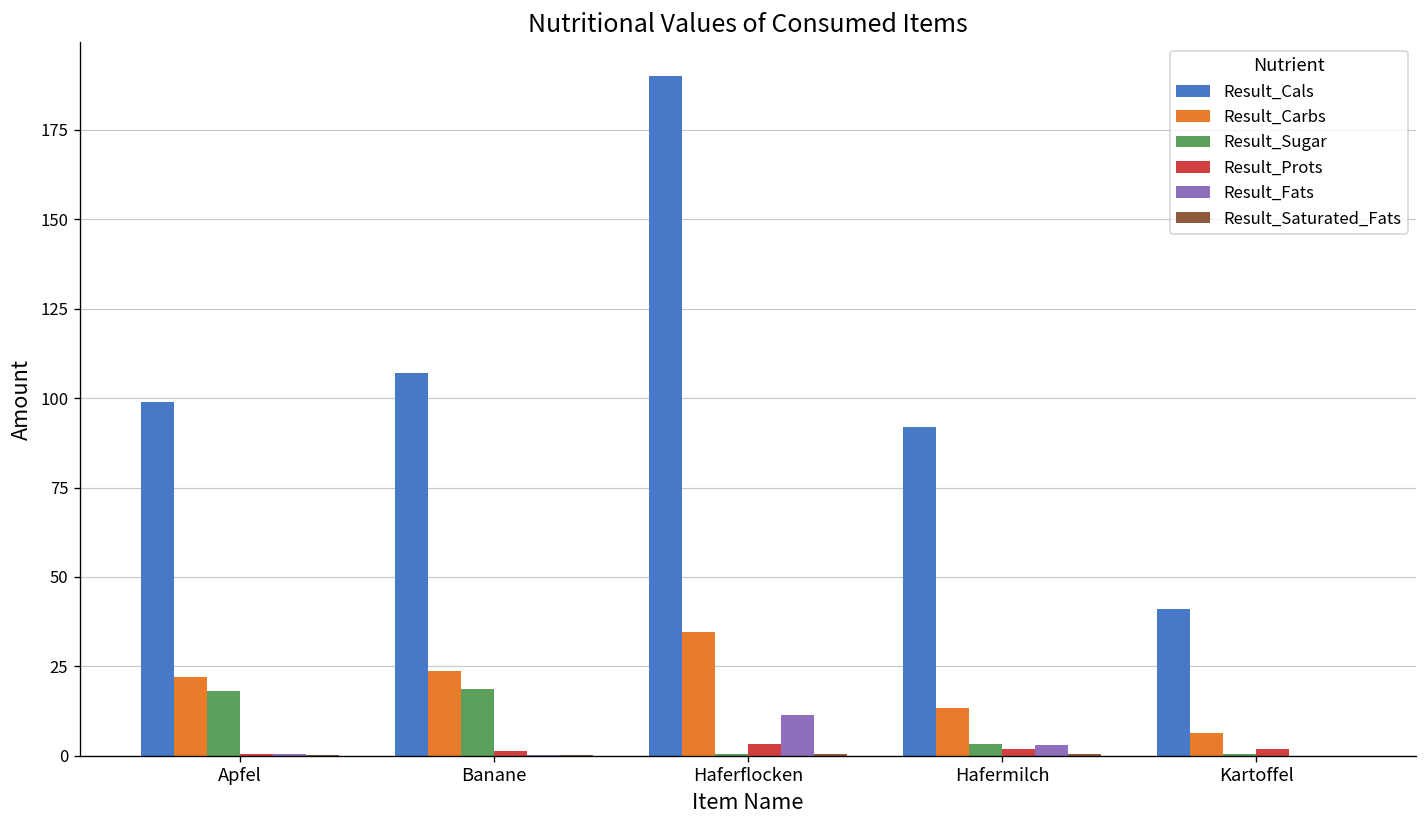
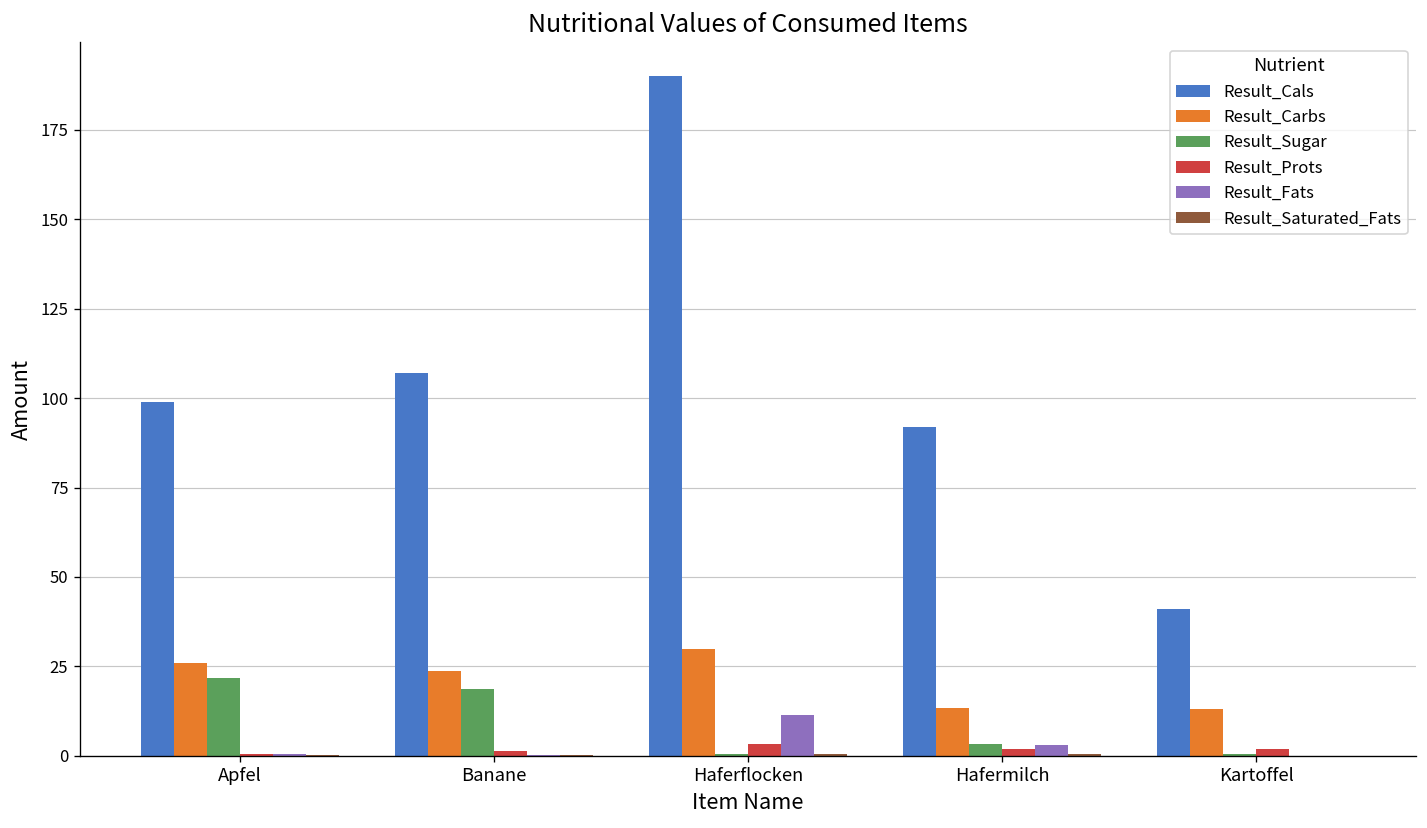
  {
    "Result_Cals": {
      "Apfel": 99,
      "Banane": 107,
      "Haferflocken": 190,
      "Hafermilch": 92,
      "Kartoffel": 41
    },
    "Result_Carbs": {
-     "Apfel": 22,
+     "Apfel": 26,
      "Banane": 24,
-     "Haferflocken": 35,
+     "Haferflocken": 30,
      "Hafermilch": 13,
-     "Kartoffel": 6
+     "Kartoffel": 13
    },
    "Result_Sugar": {
-     "Apfel": 18,
+     "Apfel": 22,
      "Banane": 19,
      "Hafermilch": 3
    },
    "Result_Prots": {
      "Banane": 1,
      "Haferflocken": 3,
      "Hafermilch": 2,
      "Kartoffel": 2
    },
    "Result_Fats": {
      "Haferflocken": 12,
      "Hafermilch": 3,
      "Kartoffel": 0
    },
    "Result_Saturated_Fats": {
      "Kartoffel": 0
    }
  }
